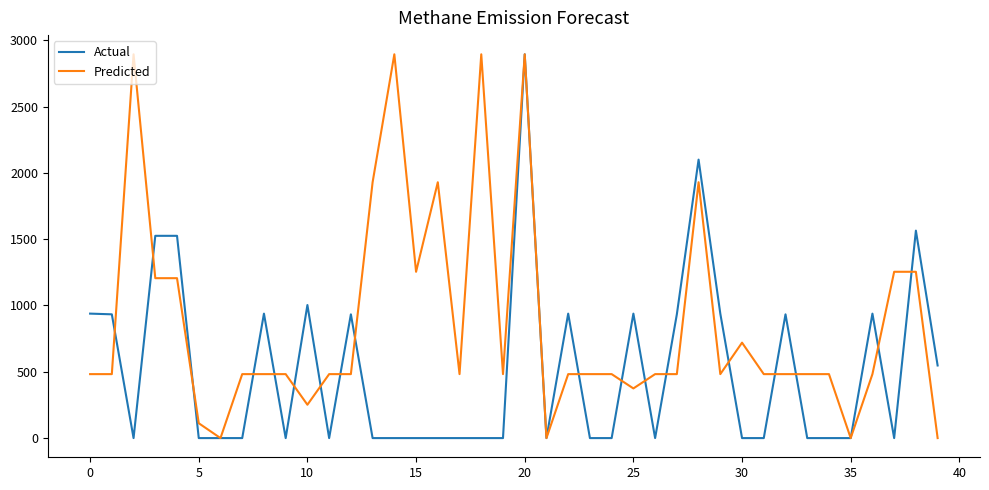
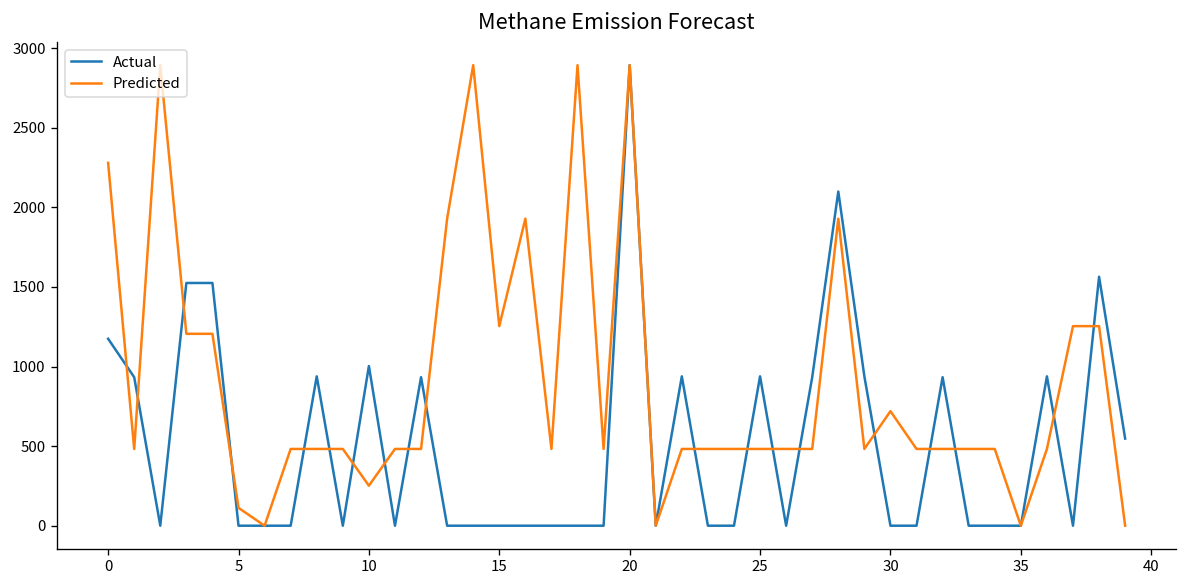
  {
    "Actual": {
-     "0": 940,
+     "0": 1170,
      "5": 0,
      "10": 1000,
      "15": 0,
      "25": 940,
      "30": 0
    },
    "Predicted": {
-     "0": 480,
+     "0": 2280,
      "5": 110,
      "10": 250,
      "15": 1250,
-     "25": 370,
+     "25": 480,
      "30": 720
    }
  }
